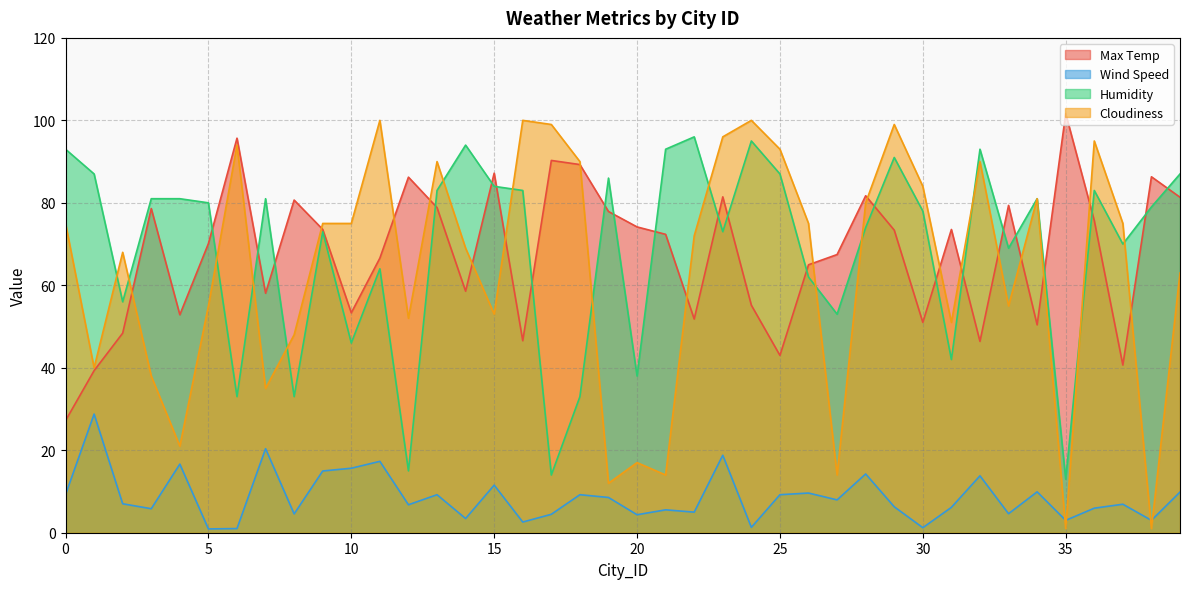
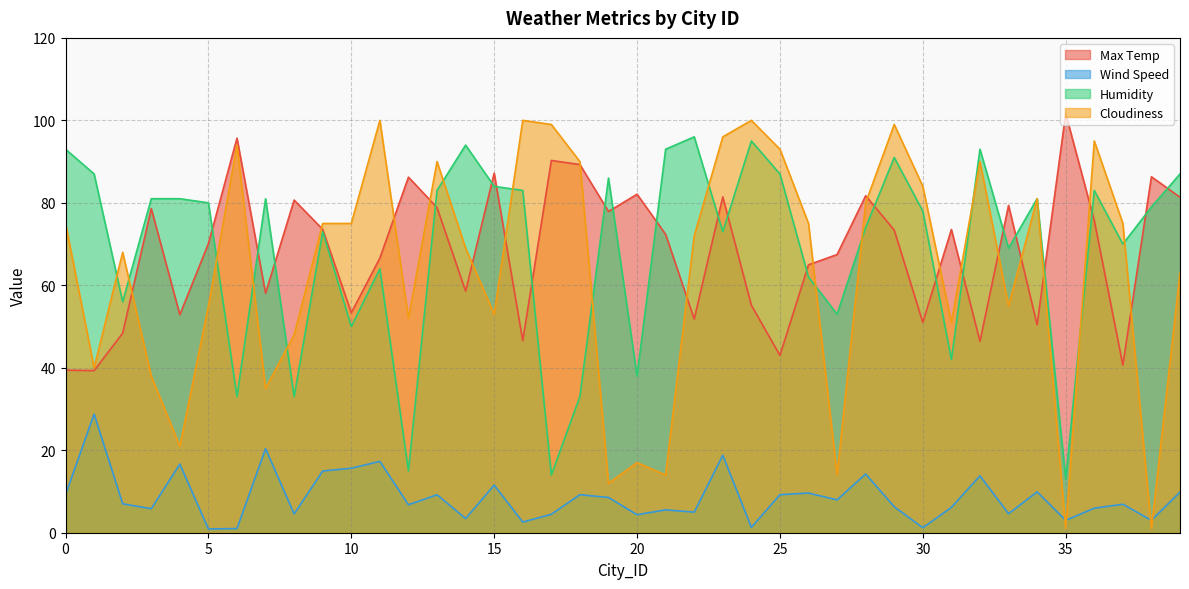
  {
    "Max Temp": {
-     "0": 27,
+     "0": 39,
      "5": 70,
      "10": 53,
      "15": 87,
-     "20": 74,
+     "20": 82,
      "25": 43,
      "30": 51
    },
    "Wind Speed": {
      "0": 9,
      "5": 1,
      "10": 16,
      "15": 12,
      "20": 4,
      "25": 9,
      "30": 1,
      "35": 3
    },
    "Humidity": {
      "0": 93,
      "5": 80,
-     "10": 46,
+     "10": 50,
      "15": 84,
      "20": 38,
      "25": 87,
      "30": 78,
      "35": 13
    },
    "Cloudiness": {
      "0": 75,
      "5": 55,
      "10": 75,
      "15": 53,
      "20": 17,
      "25": 93,
      "30": 84,
      "35": 1
    }
  }
